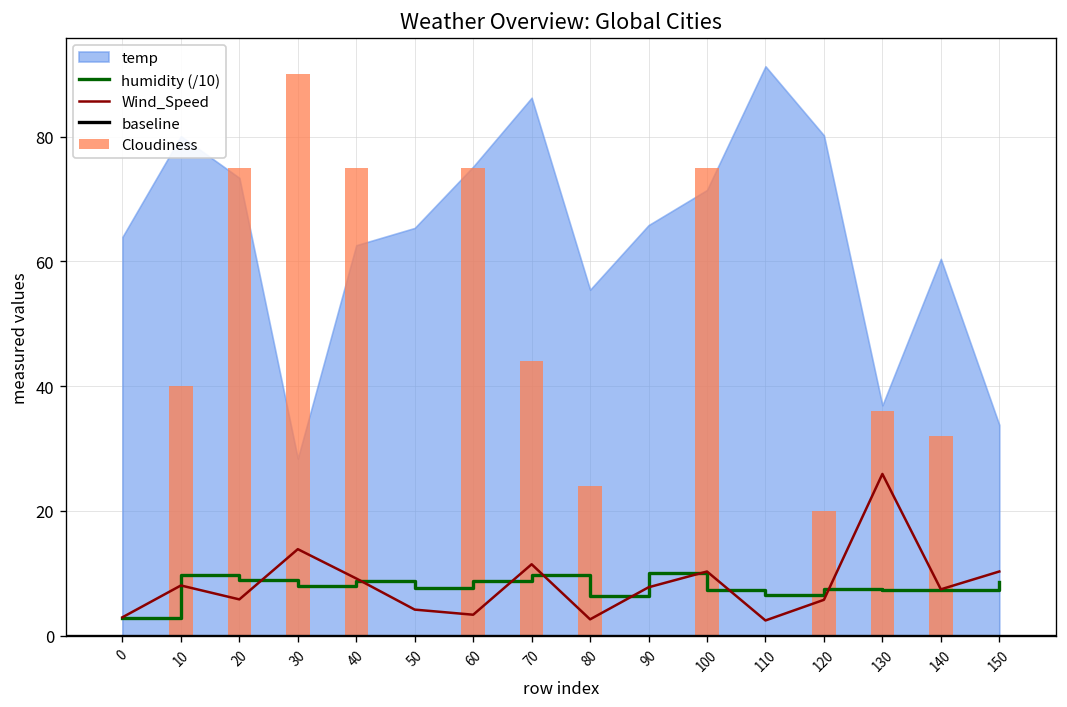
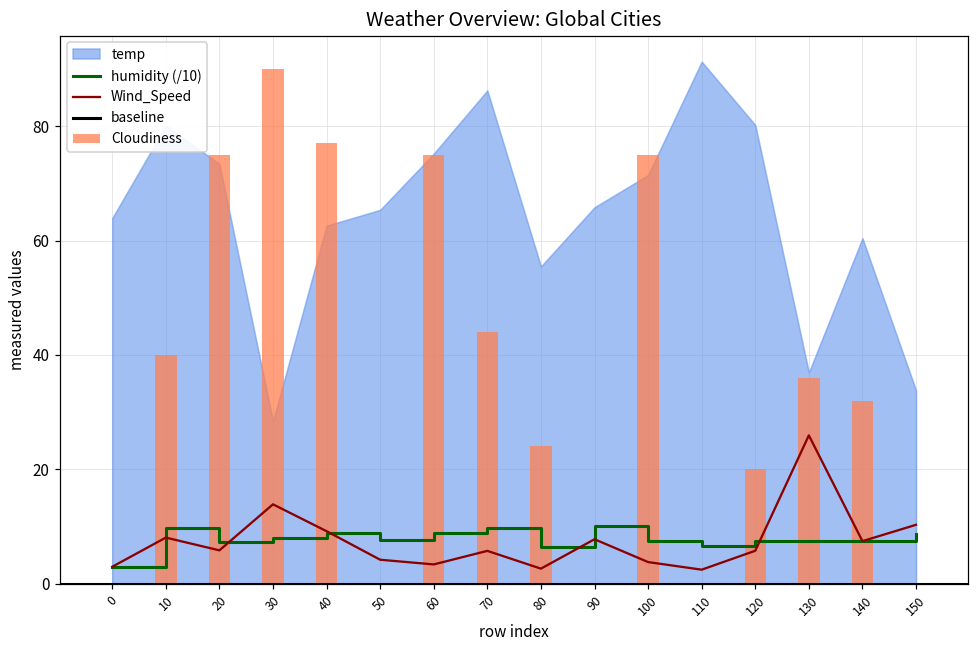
  {
    "Cloudiness": {
      "0": 0,
      "10": 40,
      "20": 75,
      "30": 90,
-     "40": 75,
+     "40": 77,
      "50": 0,
      "60": 75,
      "70": 44,
      "80": 24,
      "90": 0,
      "100": 75,
      "110": 0,
      "120": 20,
      "130": 36,
      "140": 32,
      "150": 0
    },
    "temp": {
      "0": 64,
      "20": 73,
      "30": 28,
      "40": 63,
      "50": 65,
      "60": 75,
      "70": 86,
      "80": 55,
      "90": 66,
      "100": 71,
      "110": 91,
      "120": 80,
      "130": 37,
      "140": 60,
      "150": 34
    },
    "humidity (/10)": {
      "10": 10,
-     "20": 9,
+     "20": 7,
      "30": 8,
      "50": 8,
      "60": 9,
      "70": 10,
      "80": 6,
      "90": 10,
      "100": 7,
      "110": 7,
      "120": 8,
      "130": 7,
      "150": 9
    },
    "Wind_Speed": {
      "10": 8,
      "20": 6,
      "30": 14,
      "50": 4,
      "60": 3,
-     "70": 11,
+     "70": 6,
      "80": 3,
      "90": 8,
-     "100": 10,
+     "100": 4,
      "110": 2,
      "120": 6,
      "130": 26,
      "150": 10
    }
  }
